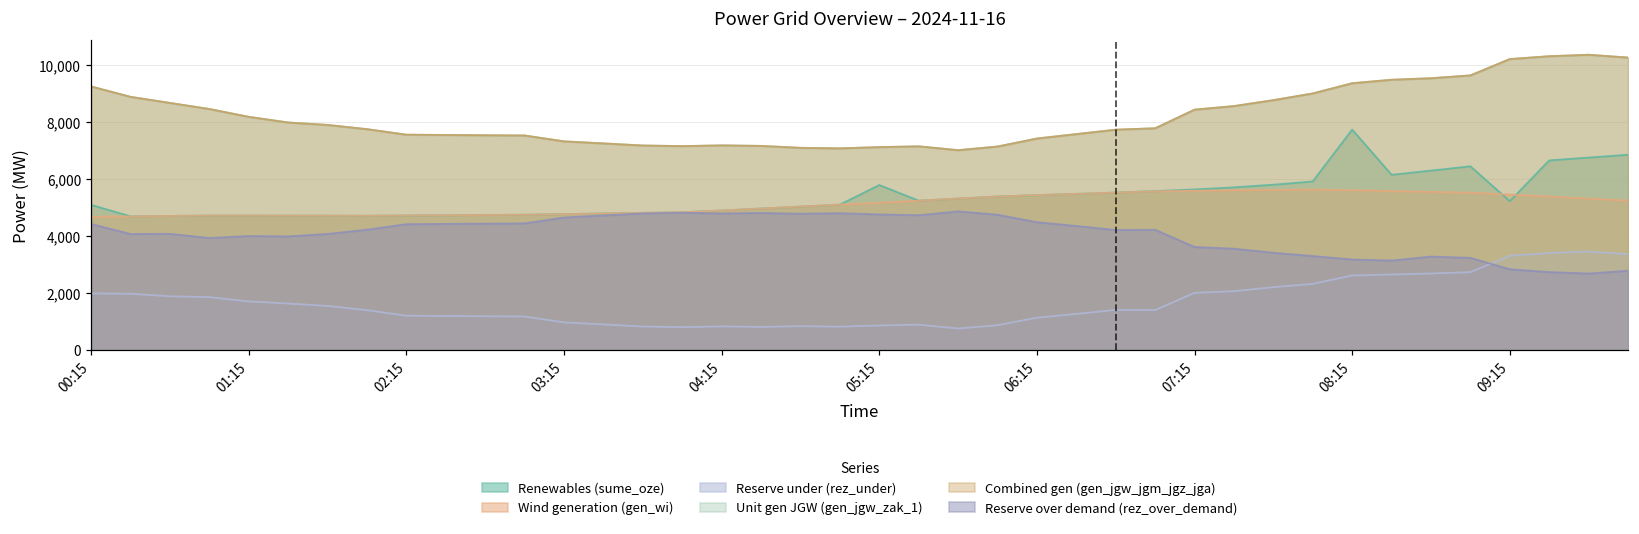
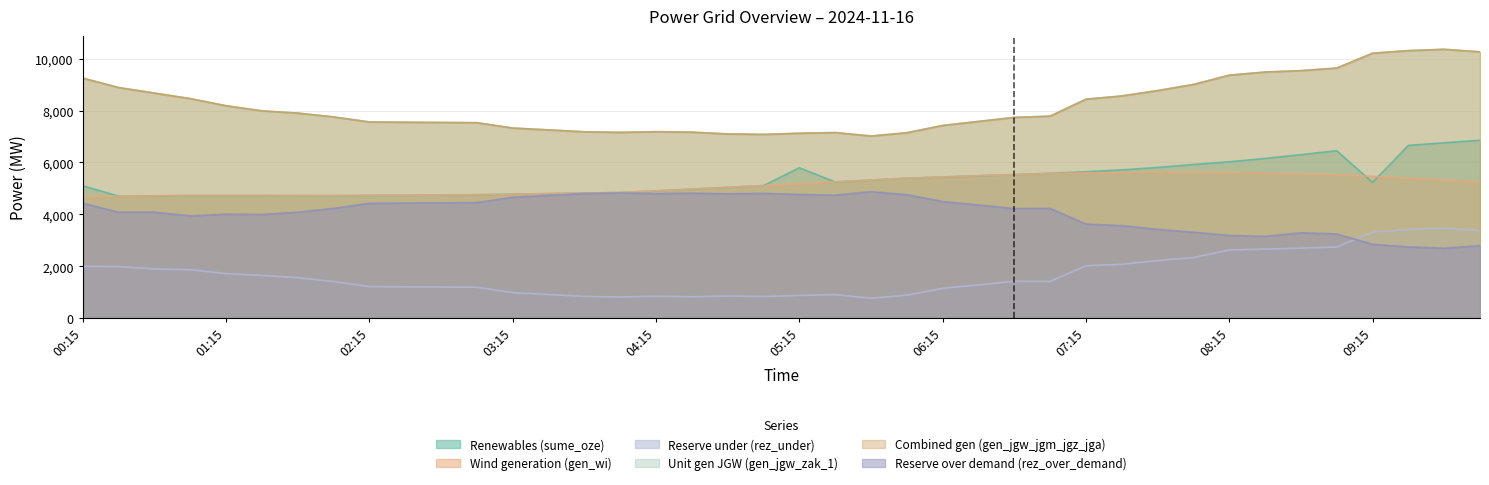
  {
    "Renewables (sume_oze)": {
      "00:15": "5,100",
      "05:15": "5,800",
-     "08:15": "7,700",
+     "08:15": "6,000",
      "09:15": "5,200"
    }
  }
